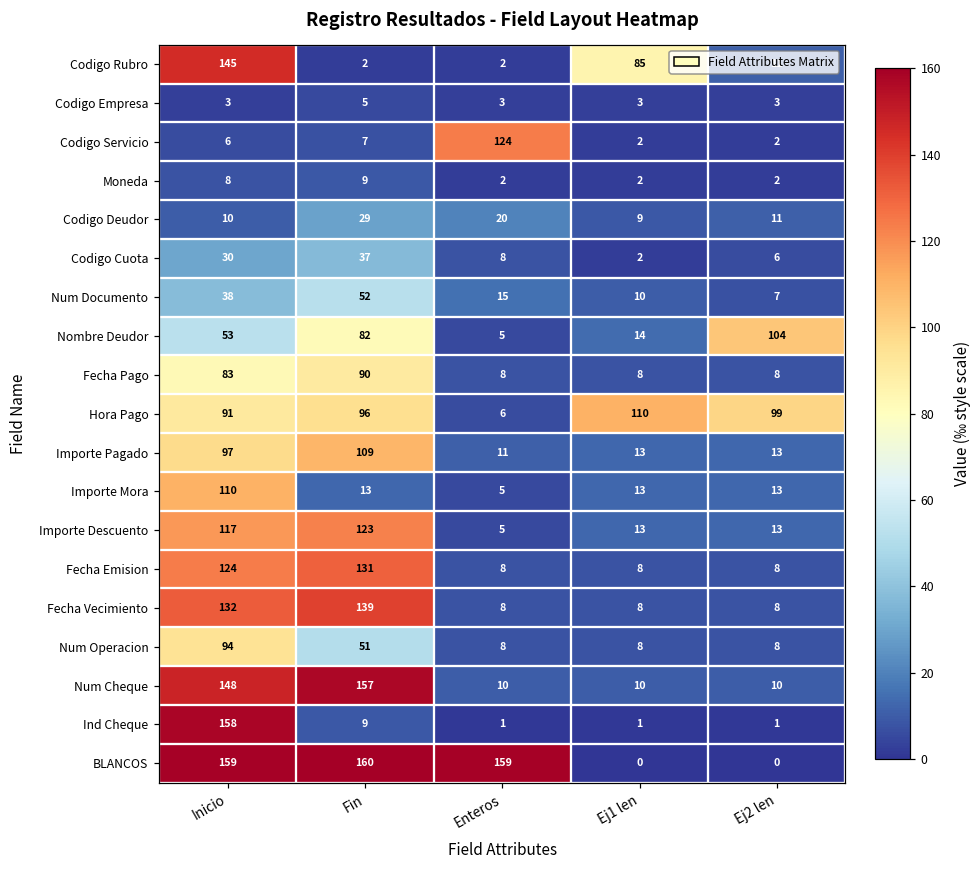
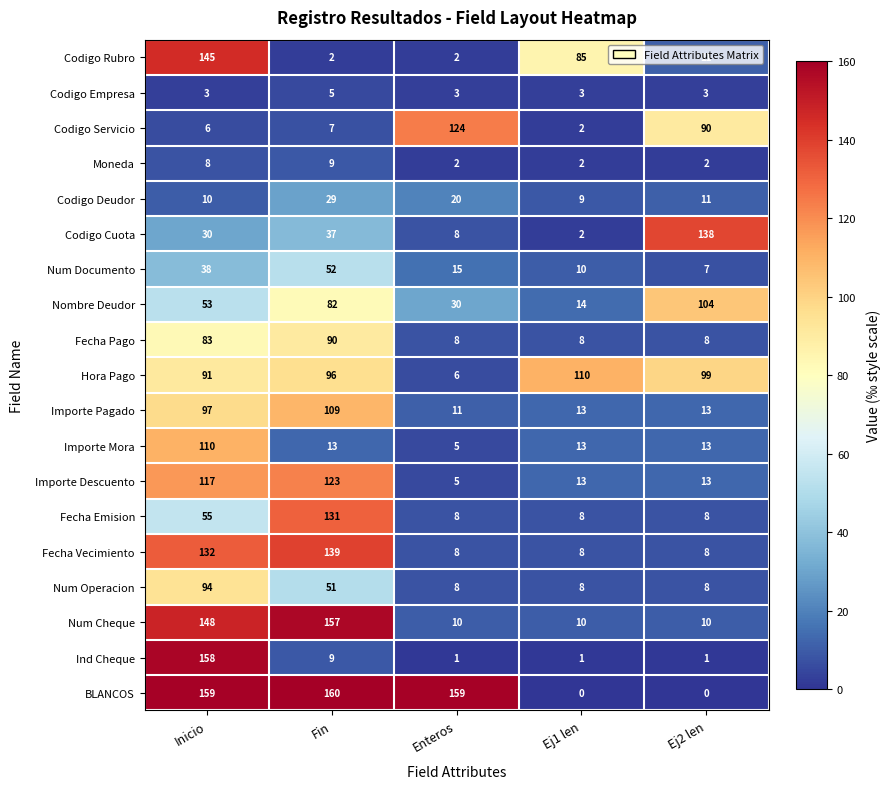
  {
    "Codigo Rubro": {
      "Inicio": 145,
      "Fin": 2,
      "Enteros": 2,
      "Ej1 len": 85
    },
    "Codigo Empresa": {
      "Inicio": 3,
      "Fin": 5,
      "Enteros": 3,
      "Ej1 len": 3,
      "Ej2 len": 3
    },
    "Codigo Servicio": {
      "Inicio": 6,
      "Fin": 7,
      "Enteros": 124,
      "Ej1 len": 2,
-     "Ej2 len": 2
+     "Ej2 len": 90
    },
    "Moneda": {
      "Inicio": 8,
      "Fin": 9,
      "Enteros": 2,
      "Ej1 len": 2,
      "Ej2 len": 2
    },
    "Codigo Deudor": {
      "Inicio": 10,
      "Fin": 29,
      "Enteros": 20,
      "Ej1 len": 9,
      "Ej2 len": 11
    },
    "Codigo Cuota": {
      "Inicio": 30,
      "Fin": 37,
      "Enteros": 8,
      "Ej1 len": 2,
-     "Ej2 len": 6
+     "Ej2 len": 138
    },
    "Num Documento": {
      "Inicio": 38,
      "Fin": 52,
      "Enteros": 15,
      "Ej1 len": 10,
      "Ej2 len": 7
    },
    "Nombre Deudor": {
      "Inicio": 53,
      "Fin": 82,
-     "Enteros": 5,
+     "Enteros": 30,
      "Ej1 len": 14,
      "Ej2 len": 104
    },
    "Fecha Pago": {
      "Inicio": 83,
      "Fin": 90,
      "Enteros": 8,
      "Ej1 len": 8,
      "Ej2 len": 8
    },
    "Hora Pago": {
      "Inicio": 91,
      "Fin": 96,
      "Enteros": 6,
      "Ej1 len": 110,
      "Ej2 len": 99
    },
    "Importe Pagado": {
      "Inicio": 97,
      "Fin": 109,
      "Enteros": 11,
      "Ej1 len": 13,
      "Ej2 len": 13
    },
    "Importe Mora": {
      "Inicio": 110,
      "Fin": 13,
      "Enteros": 5,
      "Ej1 len": 13,
      "Ej2 len": 13
    },
    "Importe Descuento": {
      "Inicio": 117,
      "Fin": 123,
      "Enteros": 5,
      "Ej1 len": 13,
      "Ej2 len": 13
    },
    "Fecha Emision": {
-     "Inicio": 124,
+     "Inicio": 55,
      "Fin": 131,
      "Enteros": 8,
      "Ej1 len": 8,
      "Ej2 len": 8
    },
    "Fecha Vecimiento": {
      "Inicio": 132,
      "Fin": 139,
      "Enteros": 8,
      "Ej1 len": 8,
      "Ej2 len": 8
    },
    "Num Operacion": {
      "Inicio": 94,
      "Fin": 51,
      "Enteros": 8,
      "Ej1 len": 8,
      "Ej2 len": 8
    },
    "Num Cheque": {
      "Inicio": 148,
      "Fin": 157,
      "Enteros": 10,
      "Ej1 len": 10,
      "Ej2 len": 10
    },
    "Ind Cheque": {
      "Inicio": 158,
      "Fin": 9,
      "Enteros": 1,
      "Ej1 len": 1,
      "Ej2 len": 1
    },
    "BLANCOS": {
      "Inicio": 159,
      "Fin": 160,
      "Enteros": 159,
      "Ej1 len": 0,
      "Ej2 len": 0
    }
  }
